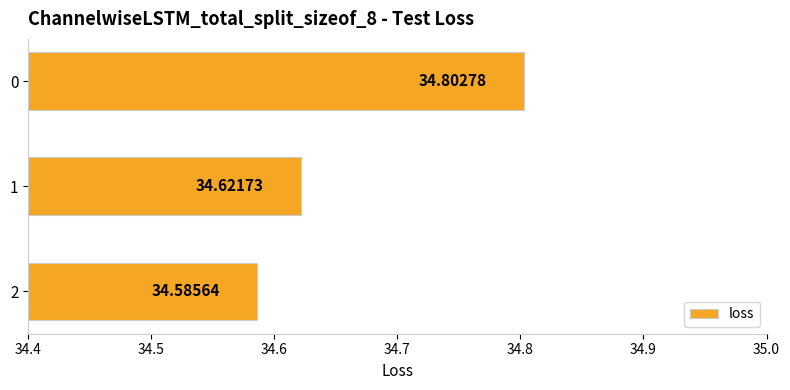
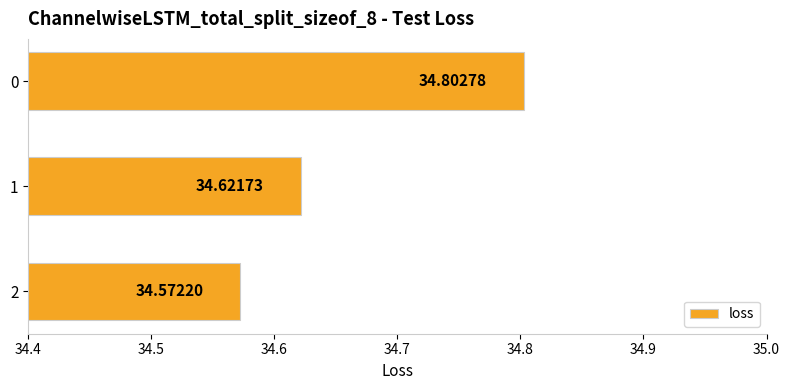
  {
    "0": 34.80278,
    "1": 34.62173,
-   "2": 34.58564
+   "2": 34.57220
  }
